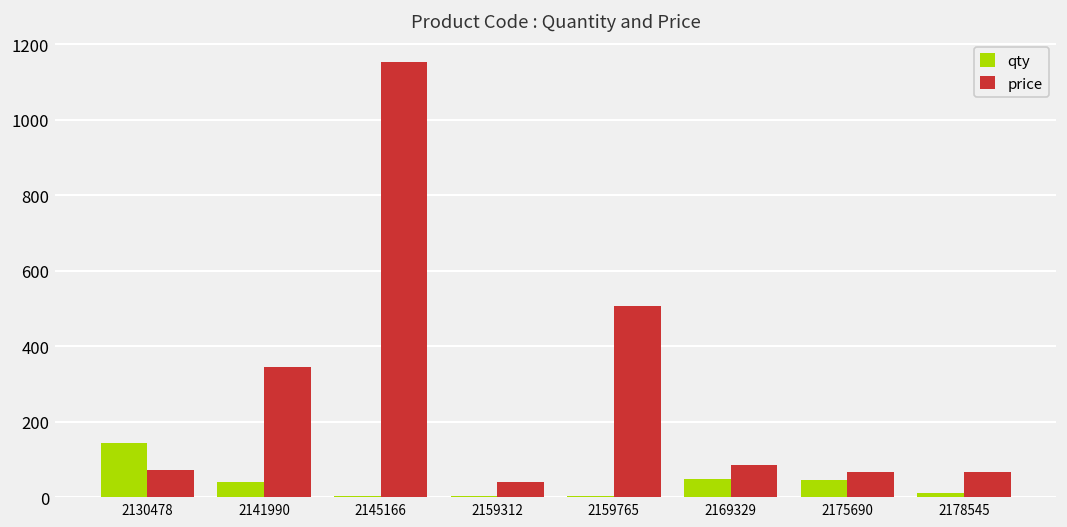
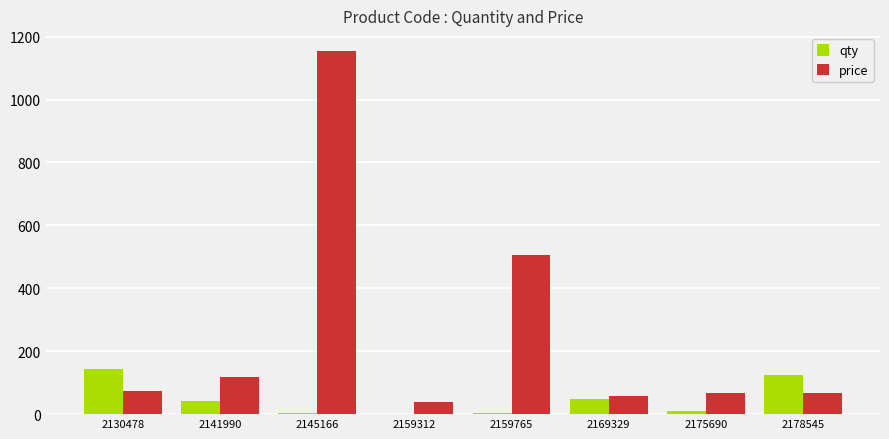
  {
    "qty": {
      "2130478": 140,
      "2141990": 40,
      "2169329": 50,
-     "2175690": 50,
-     "2178545": 10
+     "2175690": 10,
+     "2178545": 130
    },
    "price": {
      "2130478": 70,
-     "2141990": 350,
+     "2141990": 120,
      "2145166": 1150,
      "2159312": 40,
      "2159765": 510,
-     "2169329": 80,
+     "2169329": 60,
      "2175690": 70,
      "2178545": 70
    }
  }
